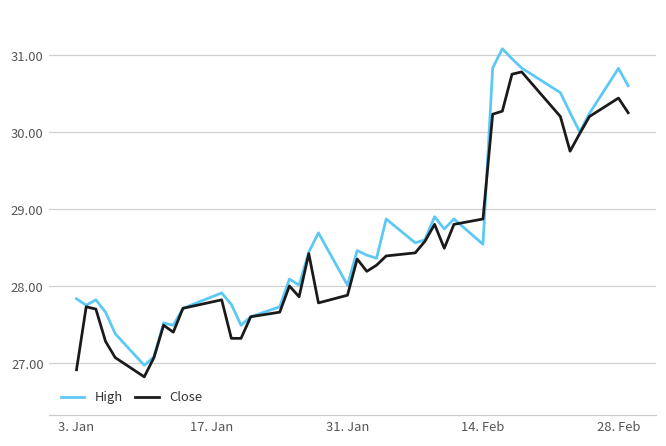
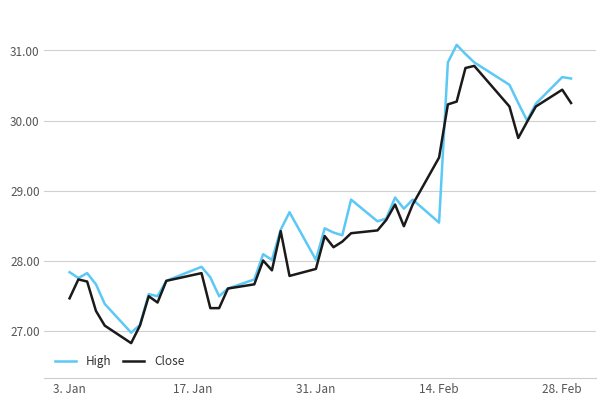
  {
    "High": {
      "3. Jan": 27.8,
      "31. Jan": 28.0,
      "14. Feb": 28.5,
-     "28. Feb": 30.8
+     "28. Feb": 30.6
    },
    "Close": {
-     "3. Jan": 26.9,
+     "3. Jan": 27.5,
      "31. Jan": 27.9,
-     "14. Feb": 28.9,
+     "14. Feb": 29.5,
      "28. Feb": 30.4
    }
  }
